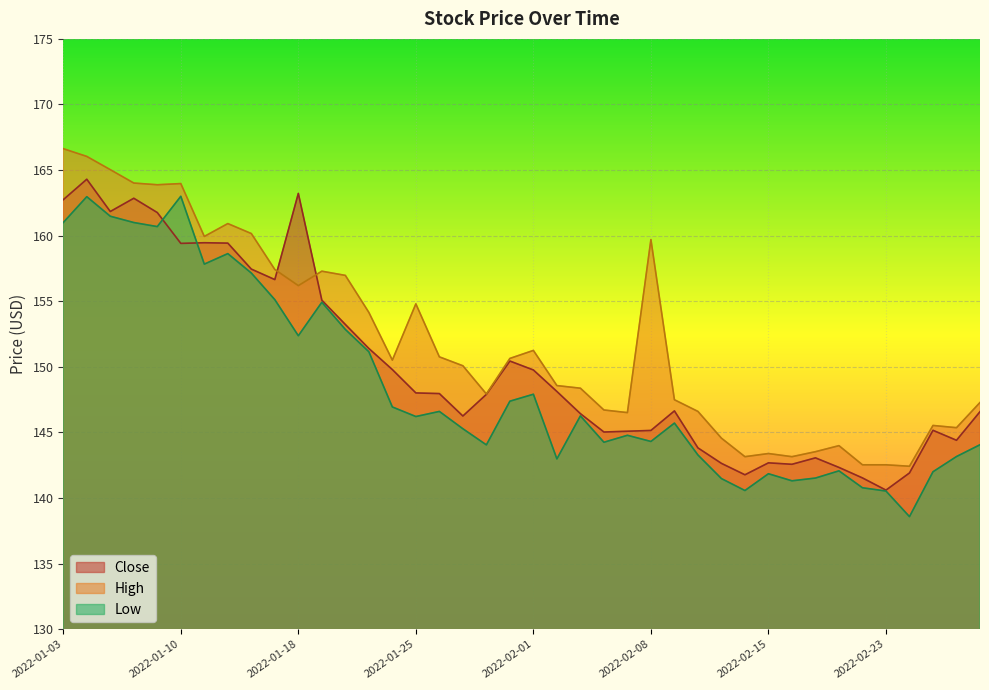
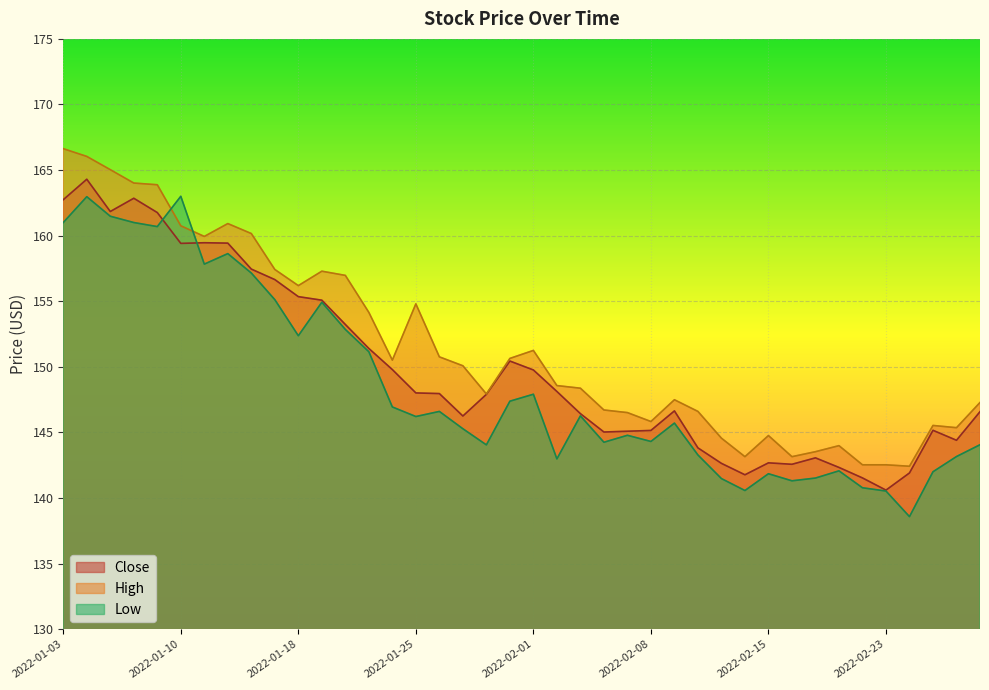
  {
    "Close": {
      "2022-01-03": 162.7,
      "2022-01-10": 159.4,
-     "2022-01-18": 163.2,
+     "2022-01-18": 155.4,
      "2022-01-25": 148.0,
      "2022-02-01": 149.8,
      "2022-02-08": 145.2,
      "2022-02-15": 142.7
    },
    "High": {
      "2022-01-03": 166.6,
-     "2022-01-10": 164.0,
+     "2022-01-10": 160.8,
      "2022-01-18": 156.2,
      "2022-01-25": 154.8,
      "2022-02-01": 151.3,
-     "2022-02-08": 159.7,
-     "2022-02-15": 143.4,
+     "2022-02-08": 145.8,
+     "2022-02-15": 144.8,
      "2022-02-23": 142.5
    },
    "Low": {
      "2022-01-03": 161.0,
      "2022-01-10": 163.0,
      "2022-01-18": 152.4,
      "2022-01-25": 146.2,
      "2022-02-01": 147.9,
      "2022-02-08": 144.3,
      "2022-02-15": 141.9
    }
  }
